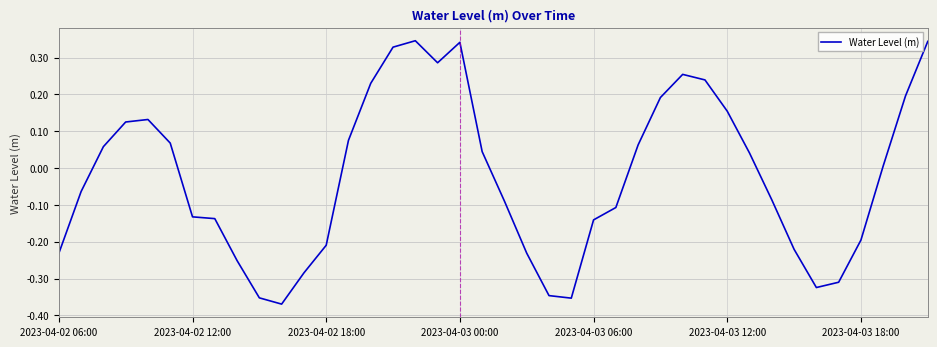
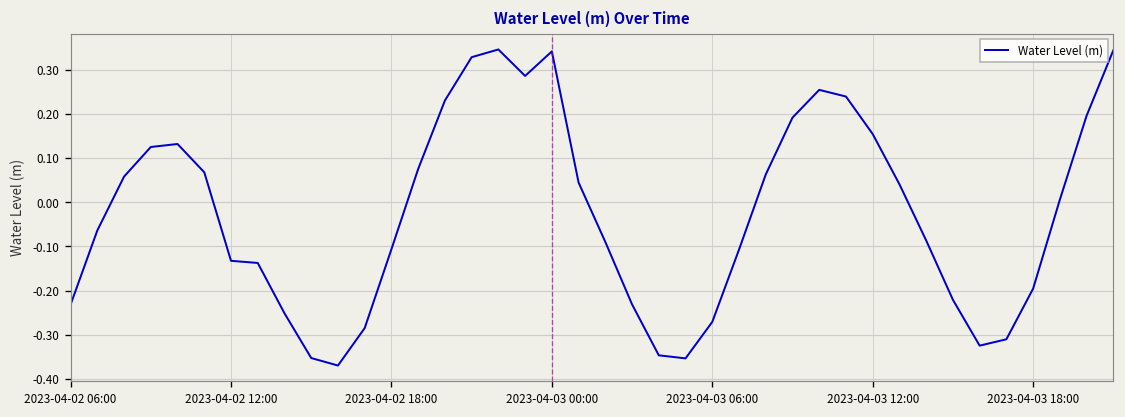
  {
    "2023-04-02 06:00": -0.23,
    "2023-04-02 12:00": -0.13,
-   "2023-04-02 18:00": -0.21,
+   "2023-04-02 18:00": -0.11,
    "2023-04-03 00:00": 0.34,
-   "2023-04-03 06:00": -0.14,
+   "2023-04-03 06:00": -0.27,
    "2023-04-03 12:00": 0.15,
    "2023-04-03 18:00": -0.20
  }
